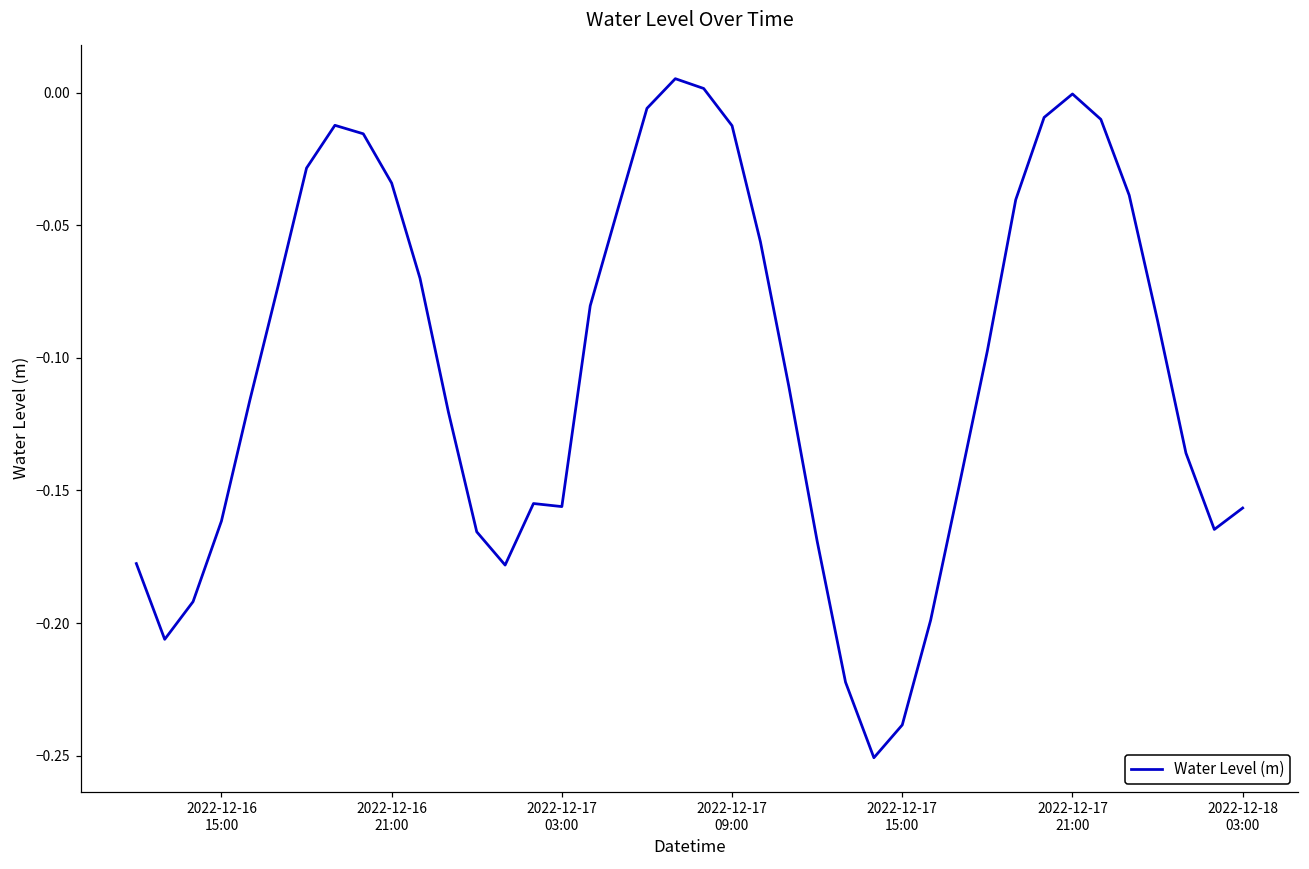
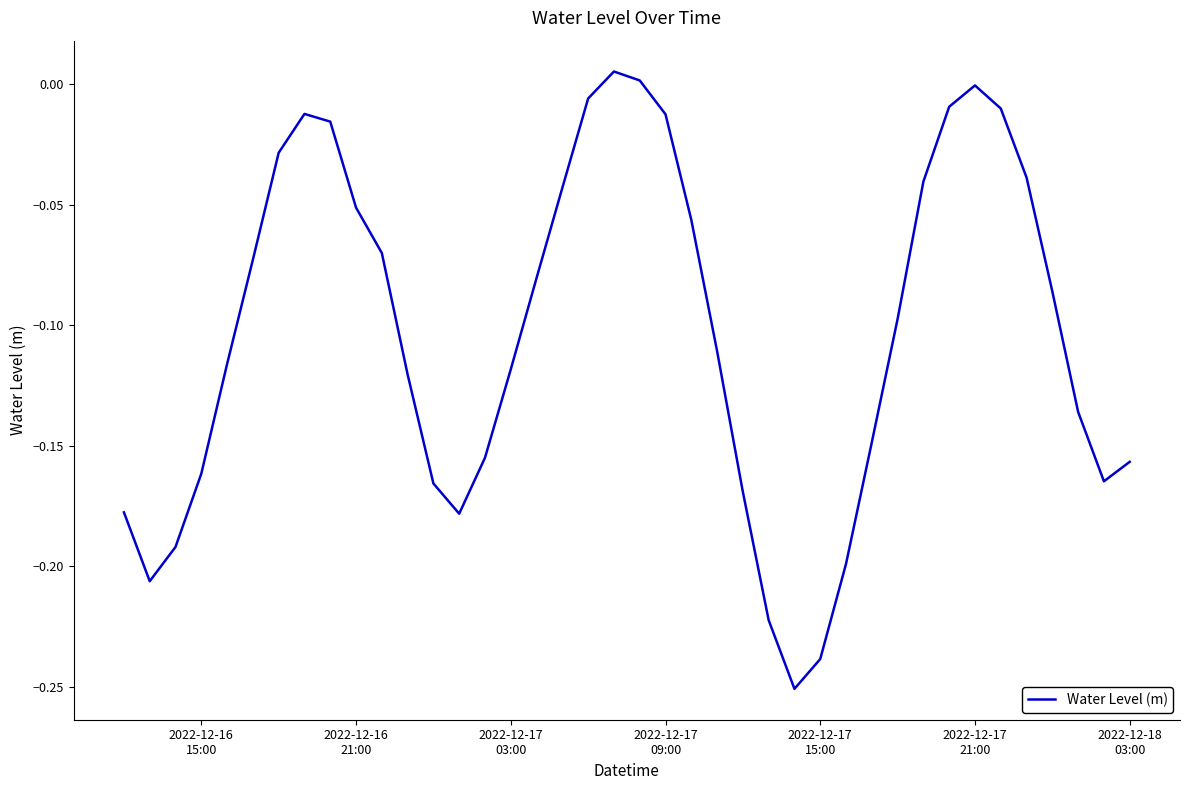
  {
    "2022-12-16 15:00": -0.162,
-   "2022-12-16 21:00": -0.034,
-   "2022-12-17 03:00": -0.156,
+   "2022-12-16 21:00": -0.051,
+   "2022-12-17 03:00": -0.118,
    "2022-12-17 09:00": -0.012,
    "2022-12-17 15:00": -0.238,
    "2022-12-17 21:00": -0.001,
    "2022-12-18 03:00": -0.157
  }
